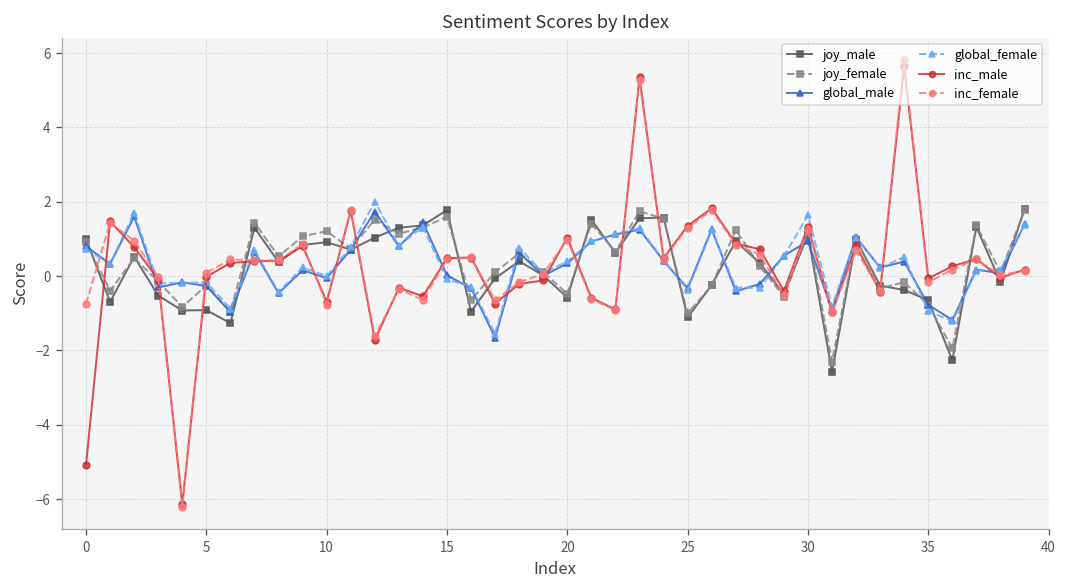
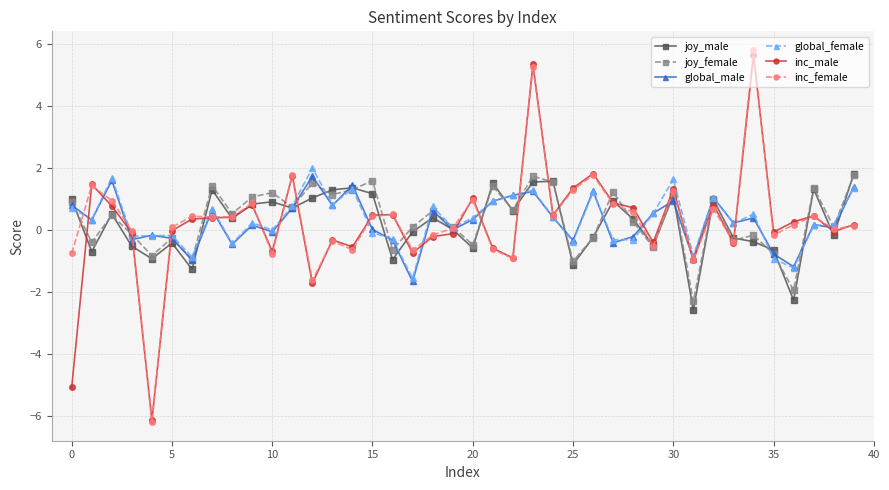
  {
    "joy_male": {
      "0": 1.0,
-     "5": -0.9,
+     "5": -0.4,
      "10": 0.9,
-     "15": 1.8,
+     "15": 1.2,
      "20": -0.6,
      "25": -1.1,
      "30": 1.1,
      "35": -0.6
    },
    "joy_female": {
      "0": 0.9,
      "10": 1.2,
      "15": 1.6,
      "20": -0.5,
      "25": -1.0
    },
    "global_male": {
      "15": 0.0,
      "30": 0.9
    },
    "global_female": {
      "15": -0.1,
      "30": 1.6,
      "35": -0.9
    },
    "inc_male": {
      "0": -5.1,
      "5": 0.0,
      "35": -0.1
    },
    "inc_female": {
      "0": -0.8,
      "5": 0.1,
      "35": -0.2
    }
  }
